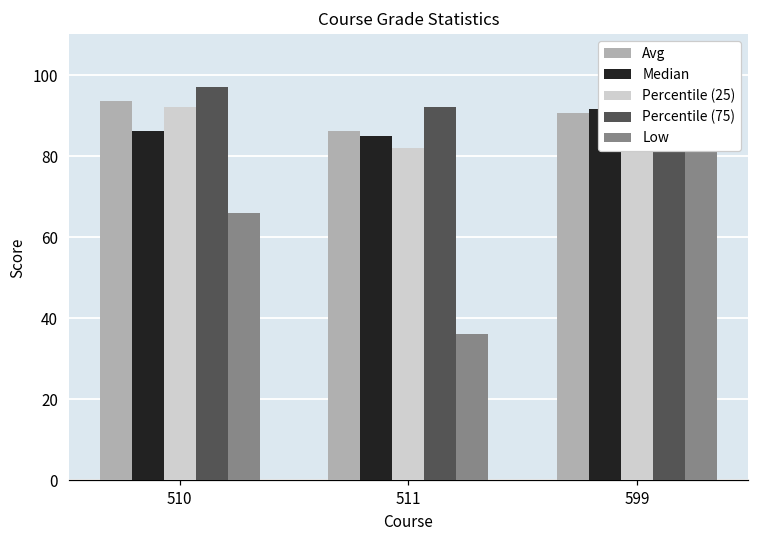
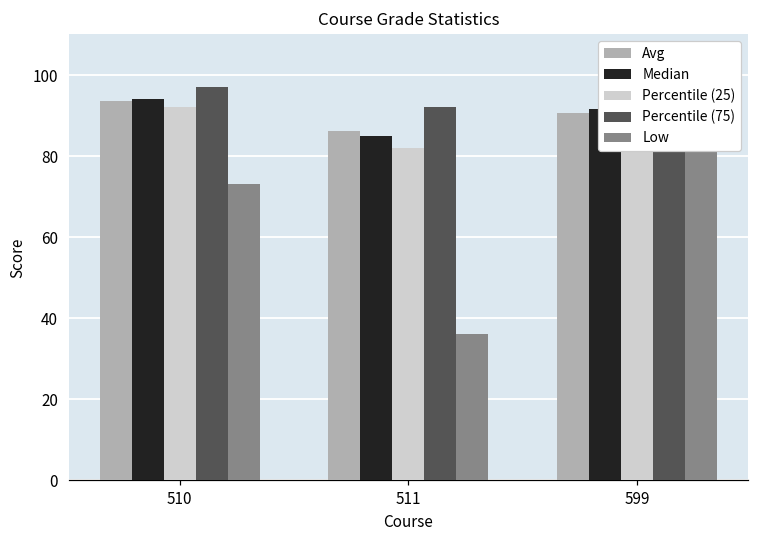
  {
    "Median": {
-     "510": 86,
+     "510": 94,
      "511": 85
    },
    "Percentile (75)": {
      "510": 97,
      "511": 92
    },
    "Low": {
-     "510": 66,
+     "510": 73,
      "511": 36
    }
  }
